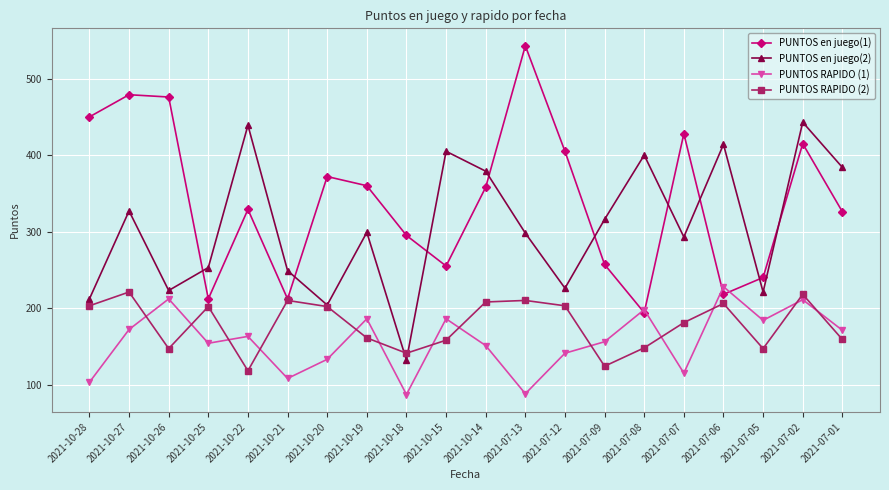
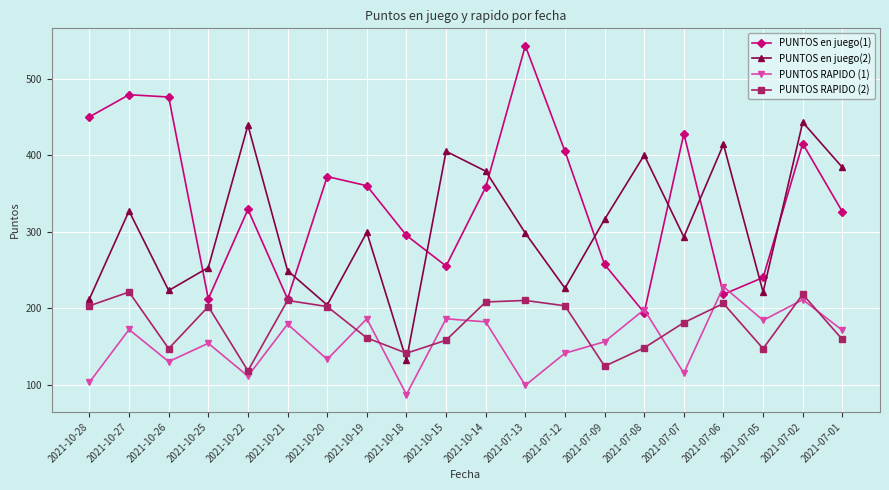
  {
    "PUNTOS RAPIDO (1)": {
      "2021-10-28": 100,
      "2021-10-27": 170,
-     "2021-10-26": 210,
+     "2021-10-26": 130,
      "2021-10-25": 150,
-     "2021-10-22": 160,
-     "2021-10-21": 110,
+     "2021-10-22": 110,
+     "2021-10-21": 180,
      "2021-10-20": 130,
      "2021-10-19": 190,
      "2021-10-18": 90,
      "2021-10-15": 190,
-     "2021-10-14": 150,
-     "2021-07-13": 90,
+     "2021-10-14": 180,
+     "2021-07-13": 100,
      "2021-07-12": 140,
      "2021-07-09": 160,
      "2021-07-08": 200,
      "2021-07-07": 120,
      "2021-07-06": 230,
      "2021-07-05": 180,
      "2021-07-02": 210,
      "2021-07-01": 170
    }
  }
